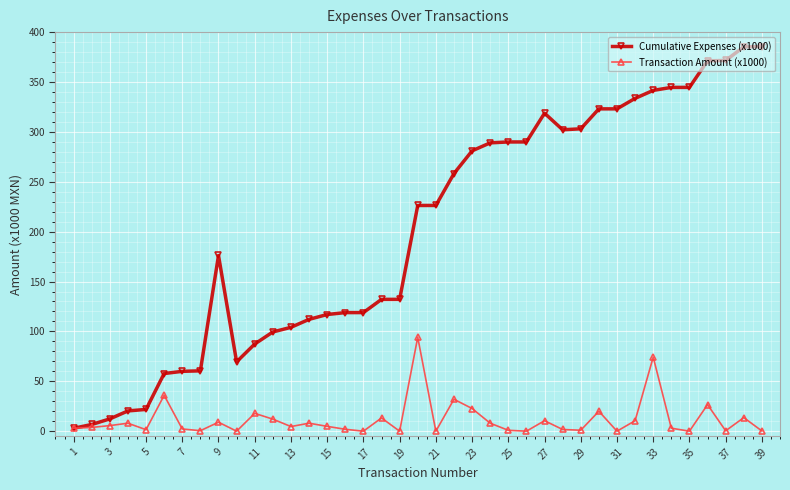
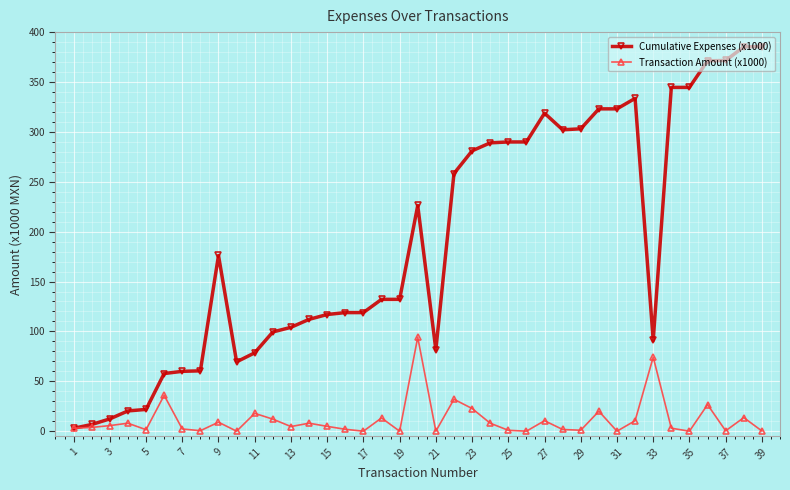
  {
    "Cumulative Expenses (x1000)": {
      "3": 10,
      "5": 20,
      "7": 60,
      "9": 180,
-     "11": 90,
+     "11": 80,
      "13": 100,
      "15": 120,
      "17": 120,
      "19": 130,
-     "21": 230,
+     "21": 80,
      "23": 280,
      "25": 290,
      "27": 320,
      "29": 300,
      "31": 320,
-     "33": 340,
+     "33": 90,
      "35": 340
    },
    "Transaction Amount (x1000)": {
      "3": 10,
      "5": 0,
      "7": 0,
      "9": 10,
      "11": 20,
      "13": 0,
      "15": 0,
      "17": 0,
      "19": 0,
      "21": 0,
      "23": 20,
      "25": 0,
      "27": 10,
      "29": 0,
      "31": 0,
      "33": 70,
      "35": 0,
      "37": 0,
      "39": 0
    }
  }
